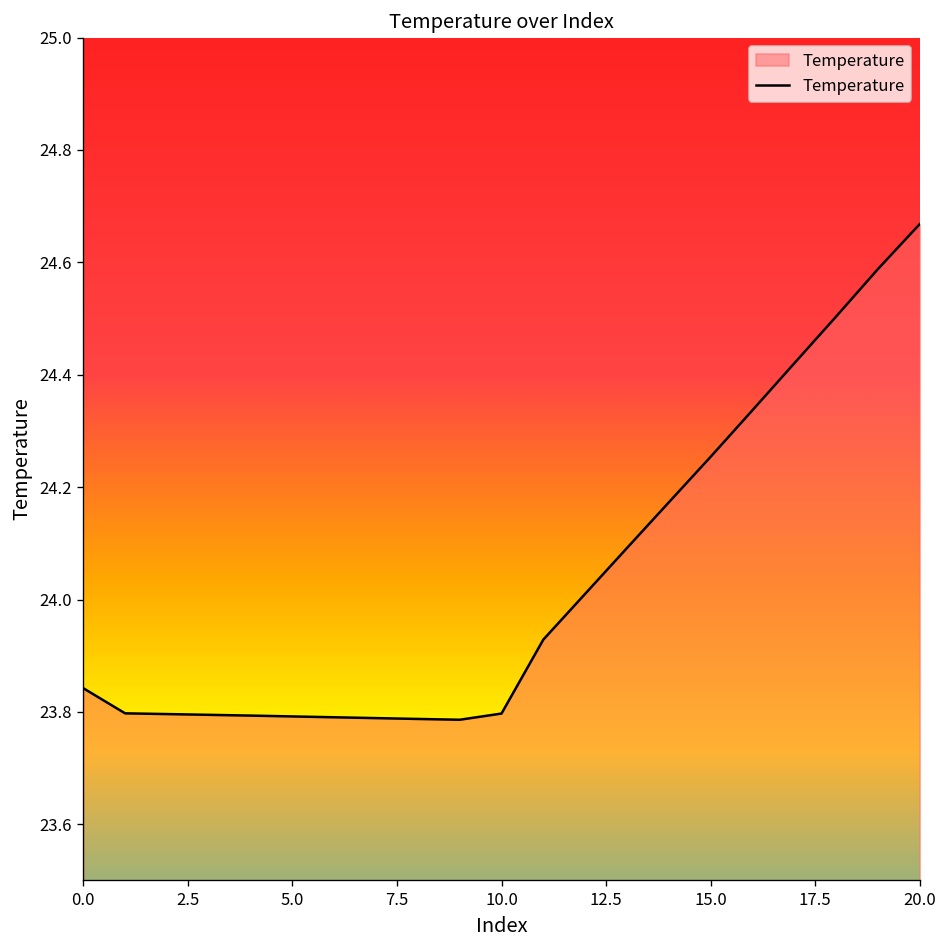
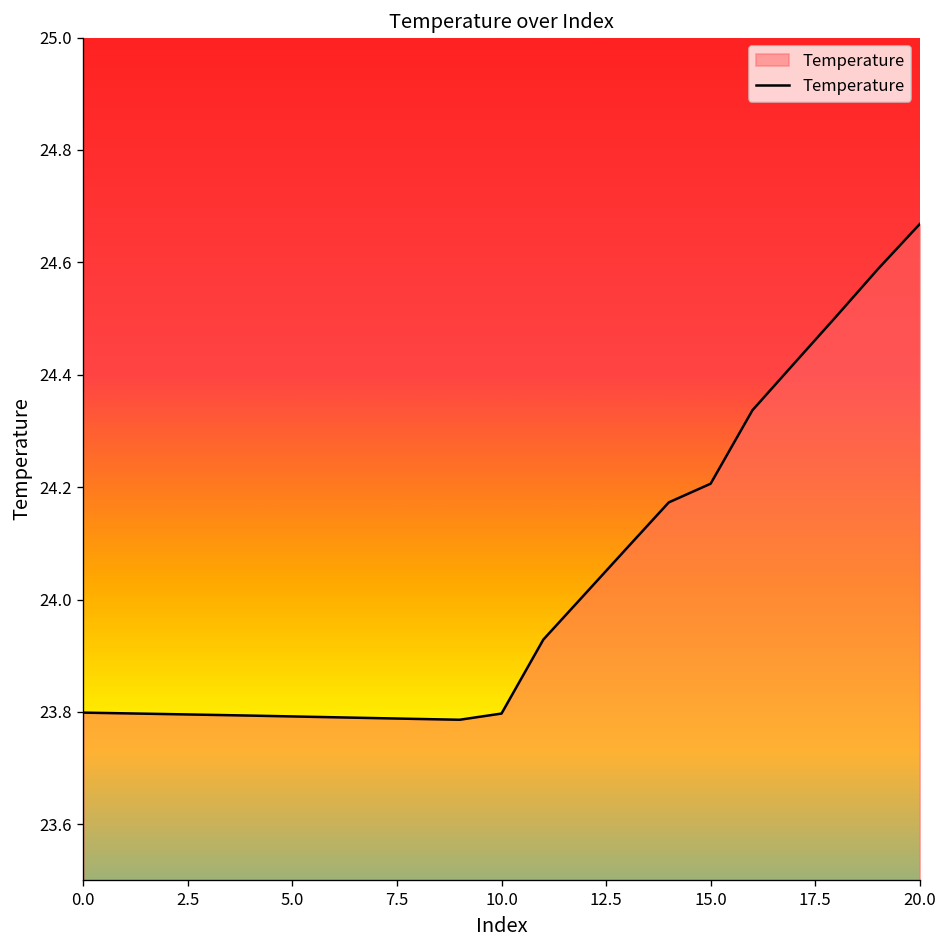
  {
-   "0.0": 23.84,
+   "0.0": 23.80,
    "5.0": 23.79,
    "10.0": 23.80,
-   "15.0": 24.25,
+   "15.0": 24.21,
    "20.0": 24.67
  }
